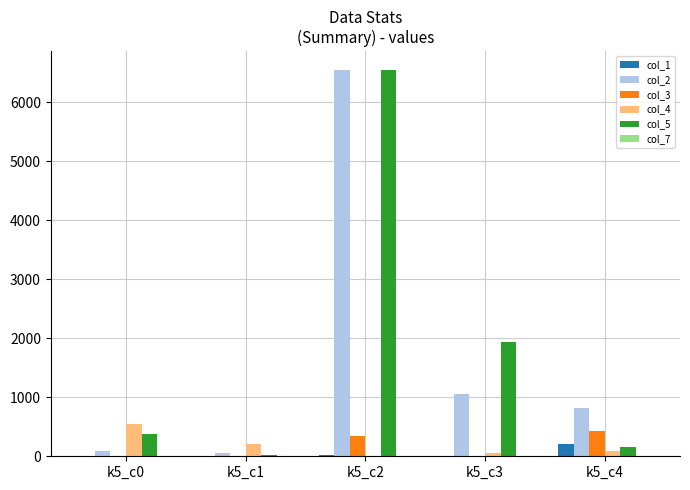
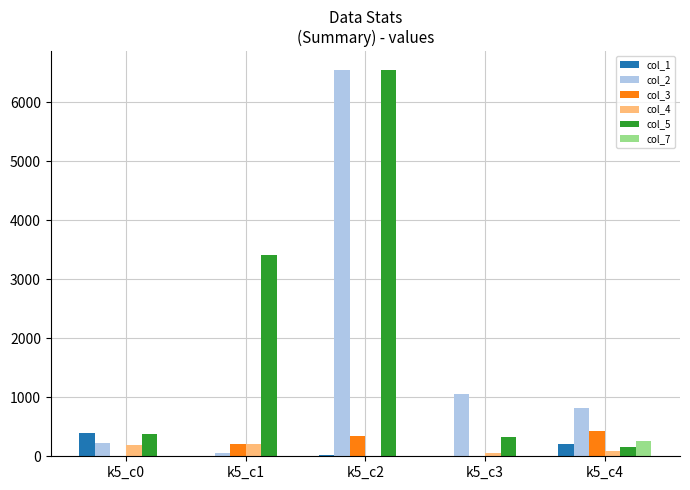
  {
    "col_1": {
-     "k5_c0": 0,
+     "k5_c0": 400,
      "k5_c3": 0,
      "k5_c4": 200
    },
    "col_2": {
-     "k5_c0": 100,
+     "k5_c0": 200,
      "k5_c1": 100,
      "k5_c2": 6500,
      "k5_c3": 1100,
      "k5_c4": 800
    },
    "col_3": {
-     "k5_c1": 0,
+     "k5_c1": 200,
      "k5_c2": 300,
      "k5_c4": 400
    },
    "col_4": {
-     "k5_c0": 600,
+     "k5_c0": 200,
      "k5_c1": 200,
      "k5_c2": 0,
      "k5_c3": 0,
      "k5_c4": 100
    },
    "col_5": {
      "k5_c0": 400,
-     "k5_c1": 0,
+     "k5_c1": 3400,
      "k5_c2": 6500,
-     "k5_c3": 1900,
+     "k5_c3": 300,
      "k5_c4": 100
    },
    "col_7": {
      "k5_c2": 0,
-     "k5_c4": 0
+     "k5_c4": 300
    }
  }
